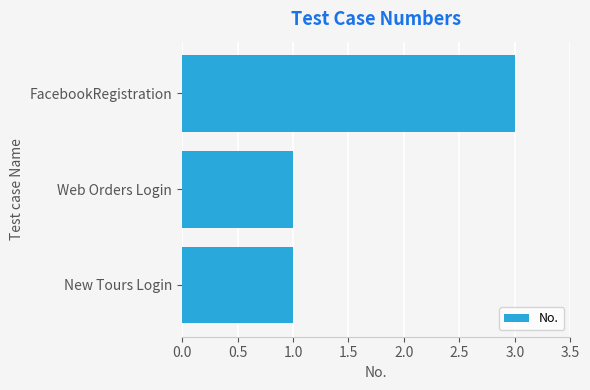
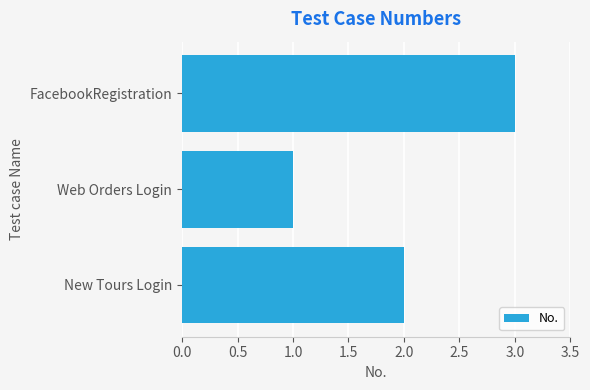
  {
    "FacebookRegistration": 3,
    "Web Orders Login": 1,
-   "New Tours Login": 1
+   "New Tours Login": 2
  }
